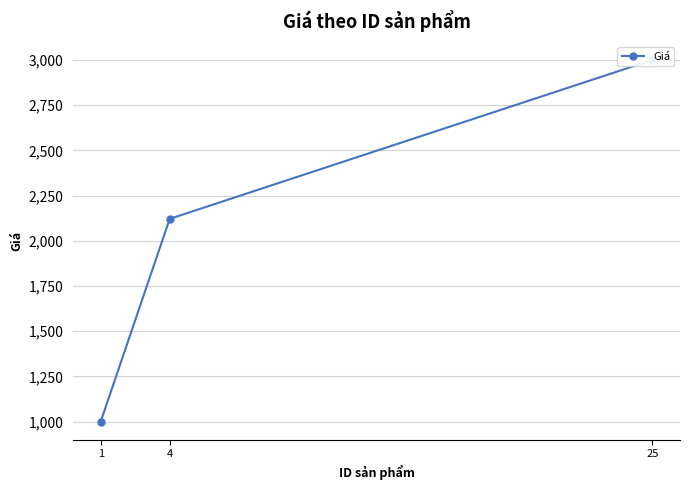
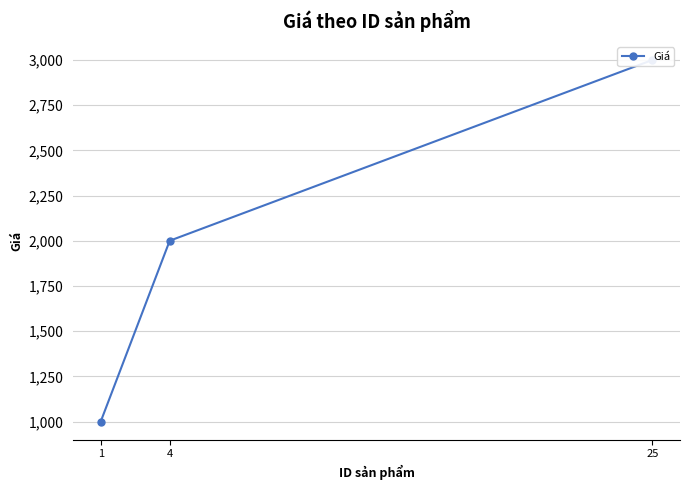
  {
    "1": "1,000",
-   "4": "2,120"
+   "4": "2,000"
  }
